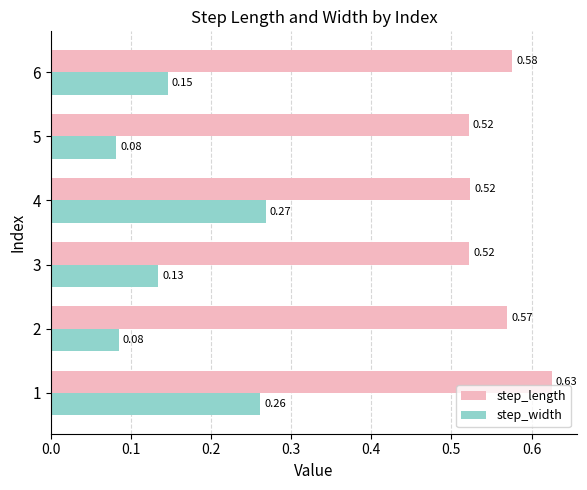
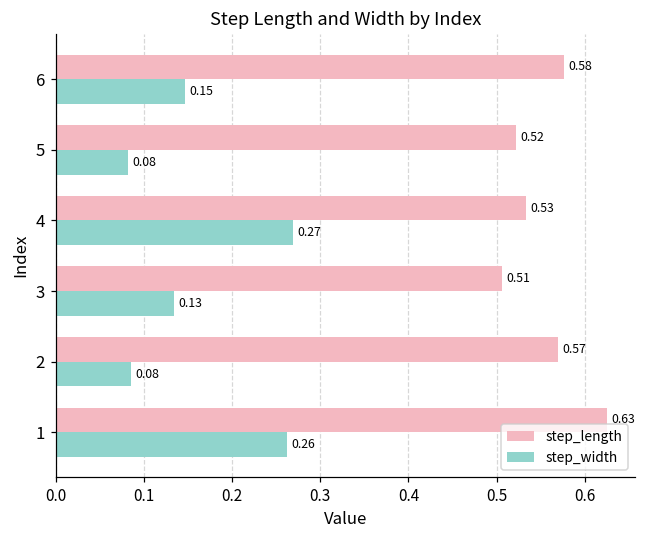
  {
    "step_length": {
      "6": 0.58,
      "5": 0.52,
-     "4": 0.52,
-     "3": 0.52,
+     "4": 0.53,
+     "3": 0.51,
      "2": 0.57
    },
    "step_width": {
      "6": 0.15,
      "5": 0.08,
      "4": 0.27,
      "3": 0.13,
      "2": 0.08,
      "1": 0.26
    }
  }
